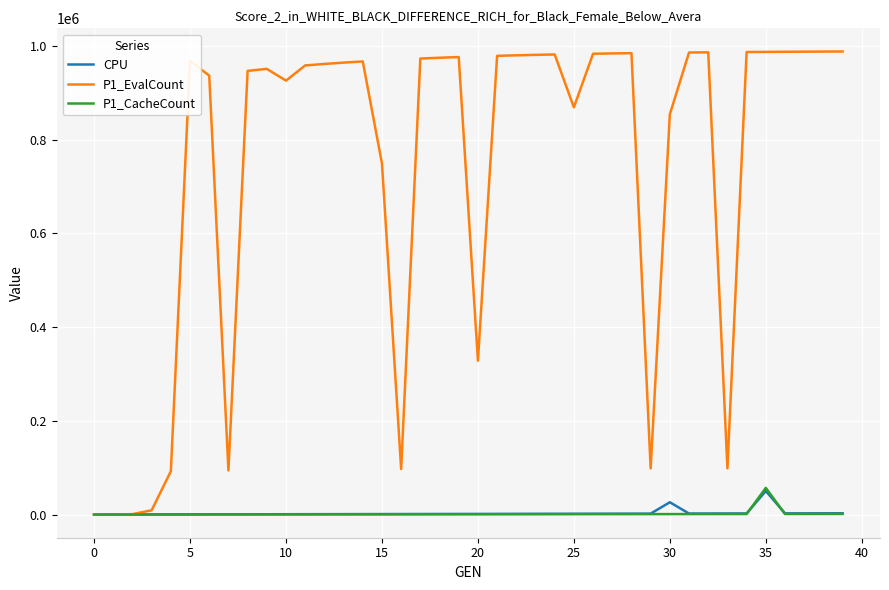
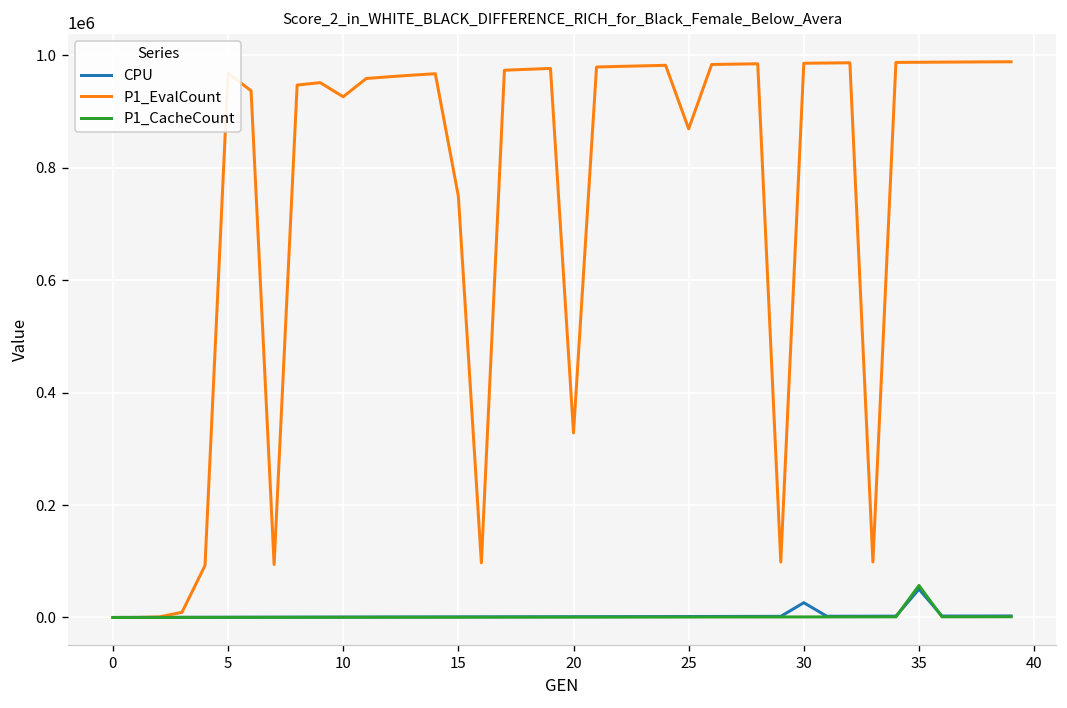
  {
    "CPU": {
      "30": 30000,
      "35": 50000
    },
    "P1_EvalCount": {
      "10": 930000,
      "15": 750000,
      "20": 330000,
      "25": 870000,
-     "30": 850000,
+     "30": 990000,
      "35": 990000
    },
    "P1_CacheCount": {
      "30": 0,
      "35": 60000
    }
  }
